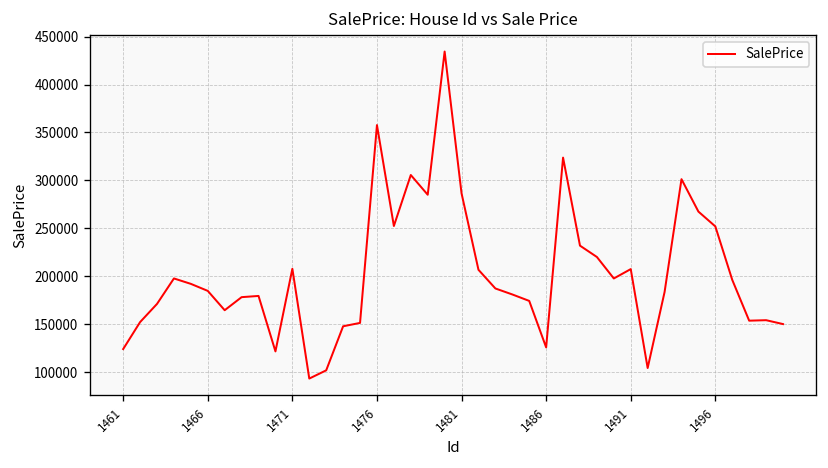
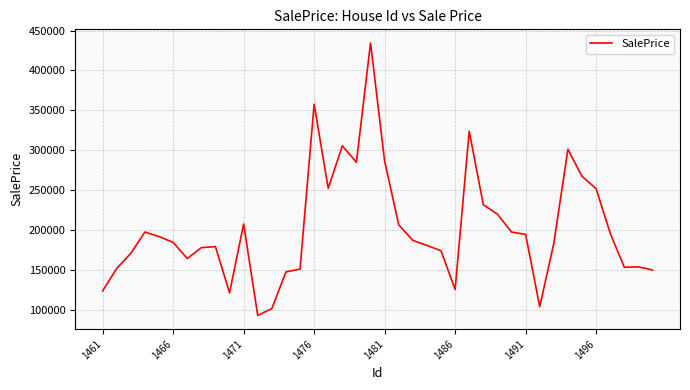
  {
    "1461": 120000,
    "1466": 180000,
    "1471": 210000,
    "1476": 360000,
    "1481": 290000,
    "1486": 130000,
-   "1491": 210000,
+   "1491": 190000,
    "1496": 250000
  }
